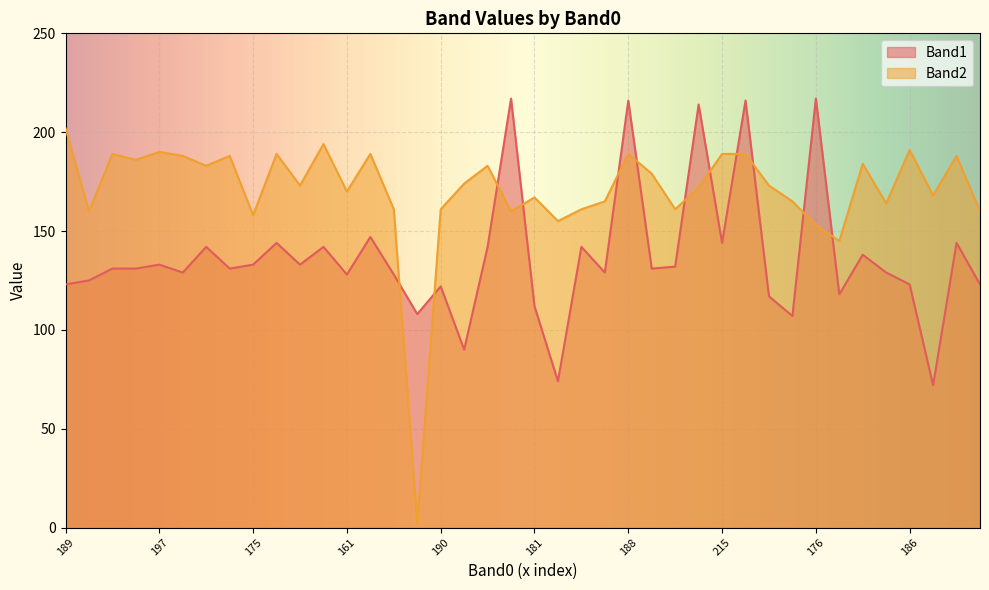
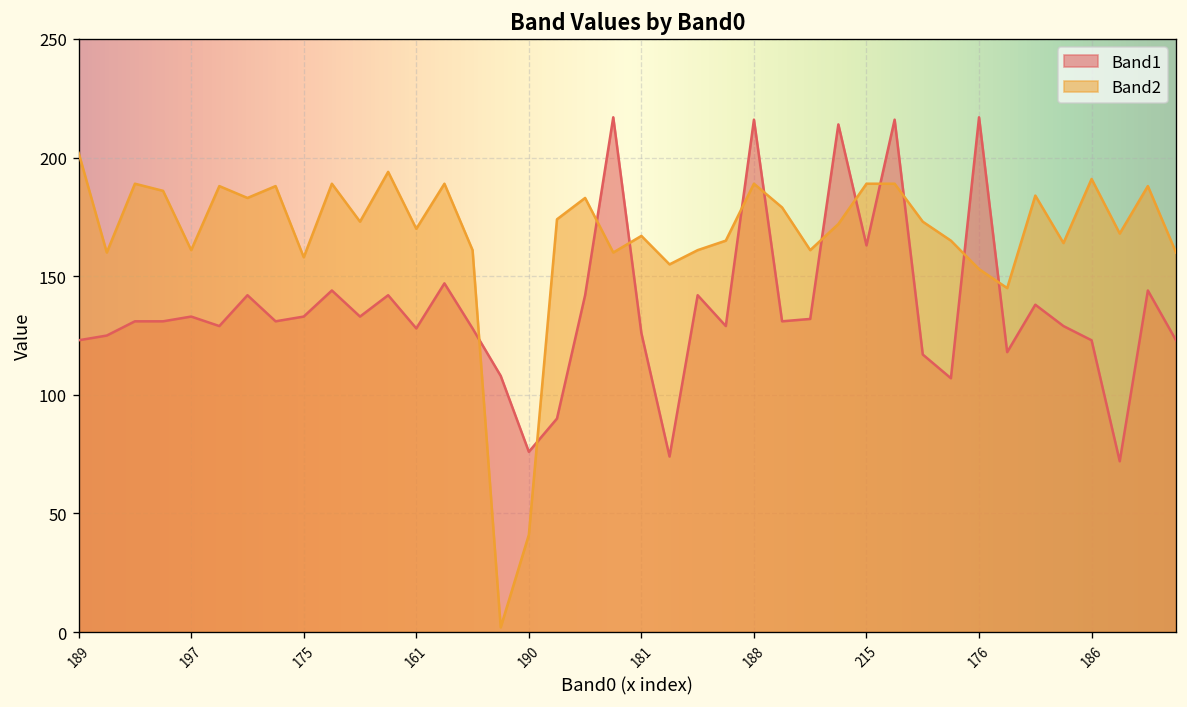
  {
    "Band1": {
      "189": 123,
      "197": 133,
      "175": 133,
      "161": 128,
-     "190": 122,
-     "181": 112,
+     "190": 76,
+     "181": 126,
      "188": 216,
-     "215": 144,
+     "215": 163,
      "176": 217,
      "186": 123
    },
    "Band2": {
      "189": 202,
-     "197": 190,
+     "197": 161,
      "175": 158,
      "161": 170,
-     "190": 161,
+     "190": 41,
      "181": 167,
      "188": 189,
      "215": 189,
      "176": 153,
      "186": 191
    }
  }
